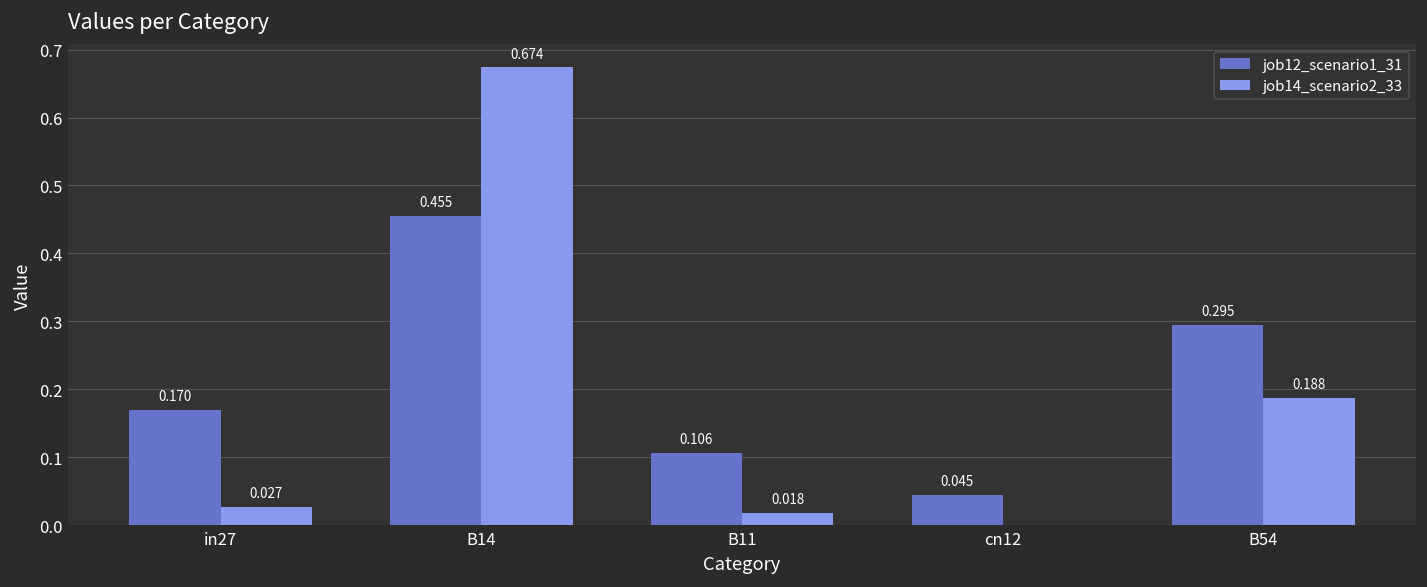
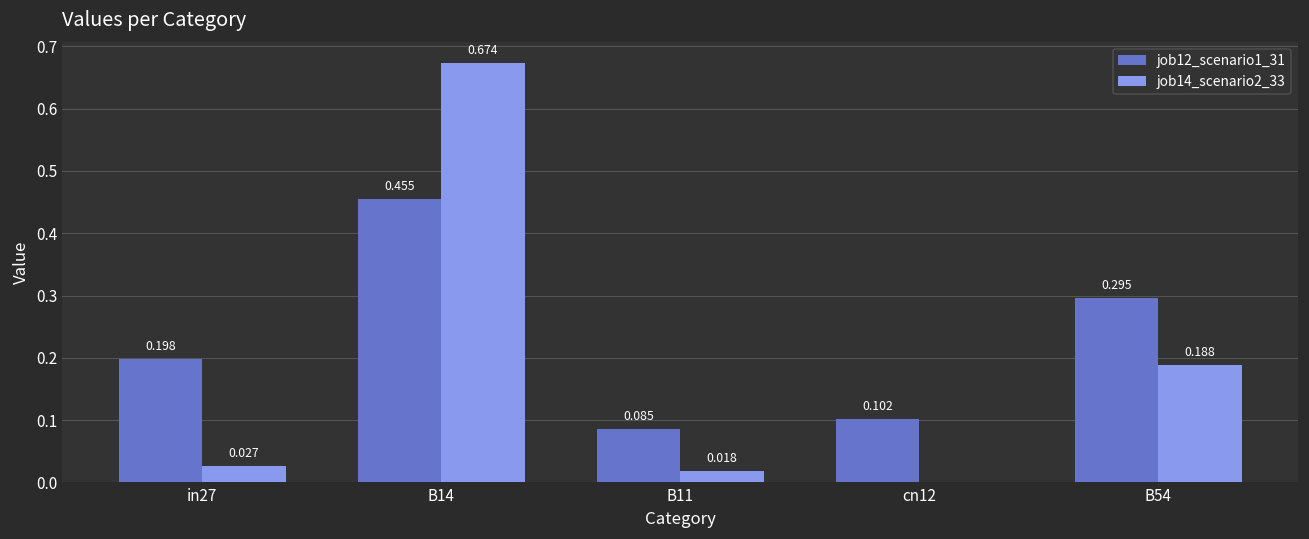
  {
    "job12_scenario1_31": {
-     "in27": 0.170,
+     "in27": 0.198,
      "B14": 0.455,
-     "B11": 0.106,
-     "cn12": 0.045,
+     "B11": 0.085,
+     "cn12": 0.102,
      "B54": 0.295
    },
    "job14_scenario2_33": {
      "in27": 0.027,
      "B14": 0.674,
      "B11": 0.018,
      "B54": 0.188
    }
  }
